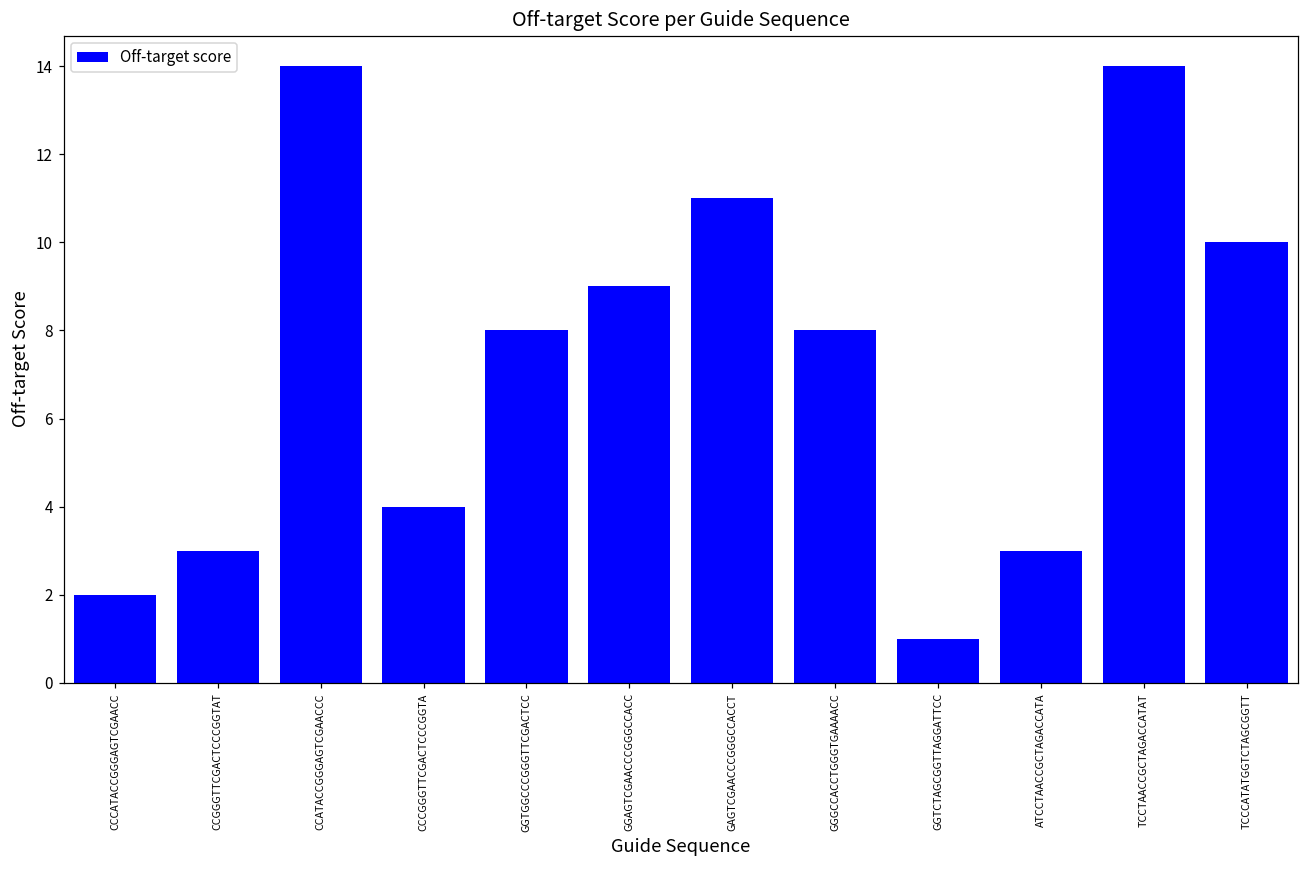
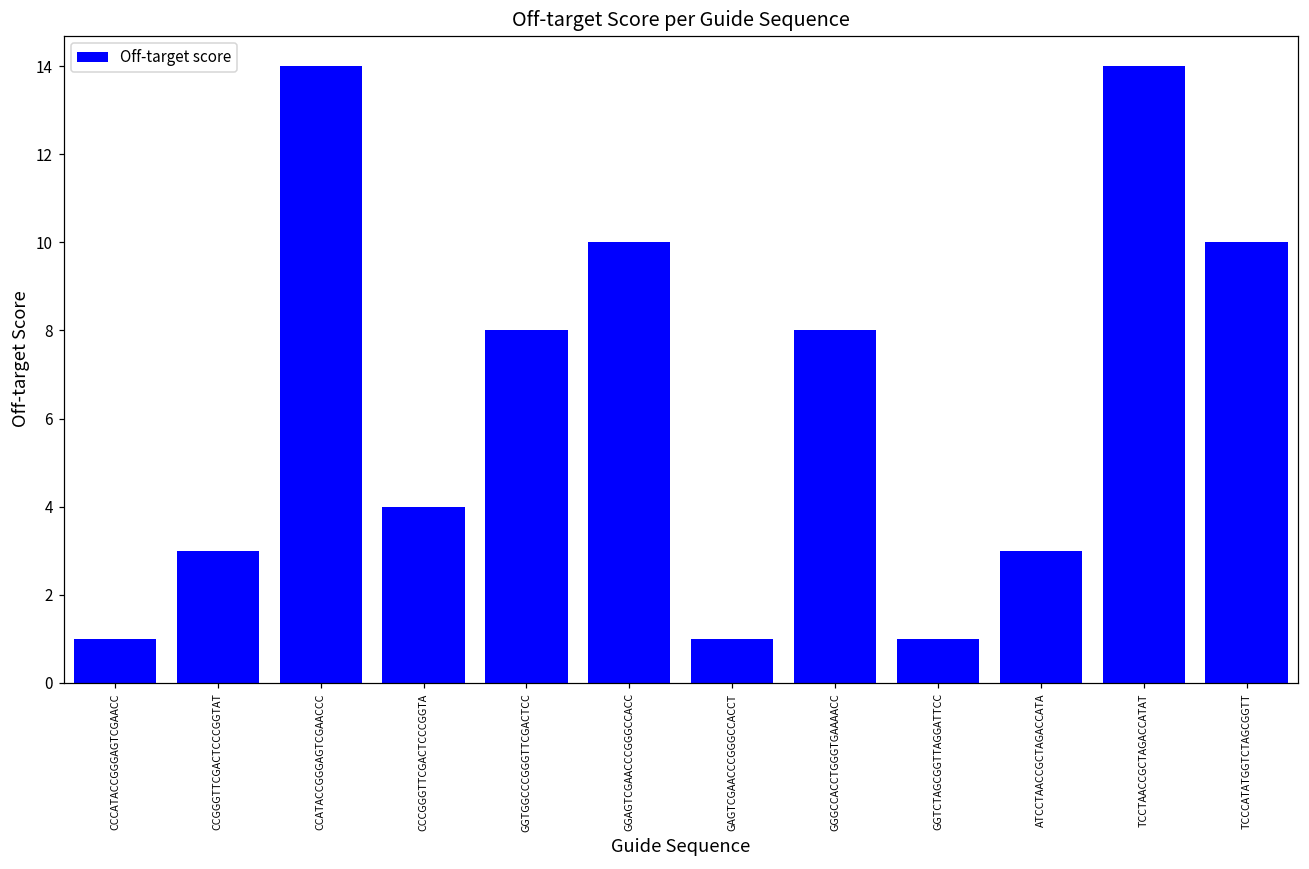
  {
-   "CCCATACCGGGAGTCGAACC": 2,
+   "CCCATACCGGGAGTCGAACC": 1,
    "CCGGGTTCGACTCCCGGTAT": 3,
    "CCATACCGGGAGTCGAACCC": 14,
    "CCCGGGTTCGACTCCCGGTA": 4,
    "GGTGGCCCGGGTTCGACTCC": 8,
-   "GGAGTCGAACCCGGGCCACC": 9,
-   "GAGTCGAACCCGGGCCACCT": 11,
+   "GGAGTCGAACCCGGGCCACC": 10,
+   "GAGTCGAACCCGGGCCACCT": 1,
    "GGGCCACCTGGGTGAAAACC": 8,
    "GGTCTAGCGGTTAGGATTCC": 1,
    "ATCCTAACCGCTAGACCATA": 3,
    "TCCTAACCGCTAGACCATAT": 14,
    "TCCCATATGGTCTAGCGGTT": 10
  }
